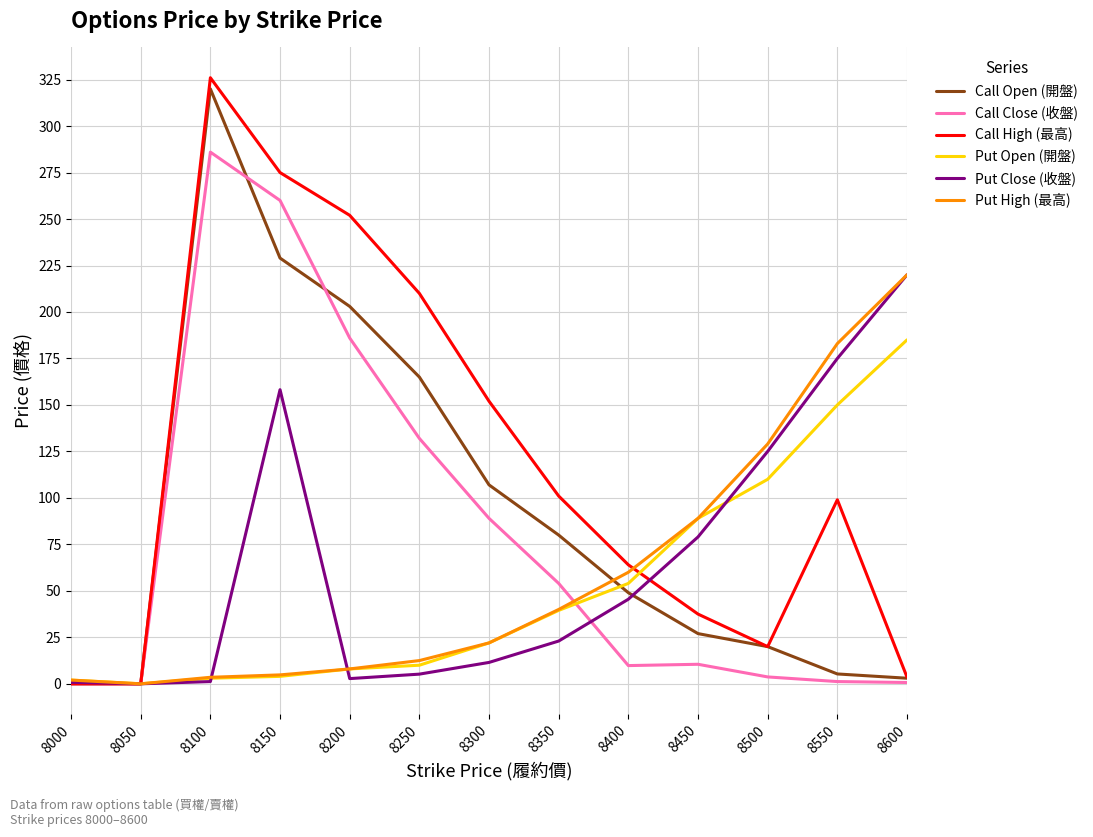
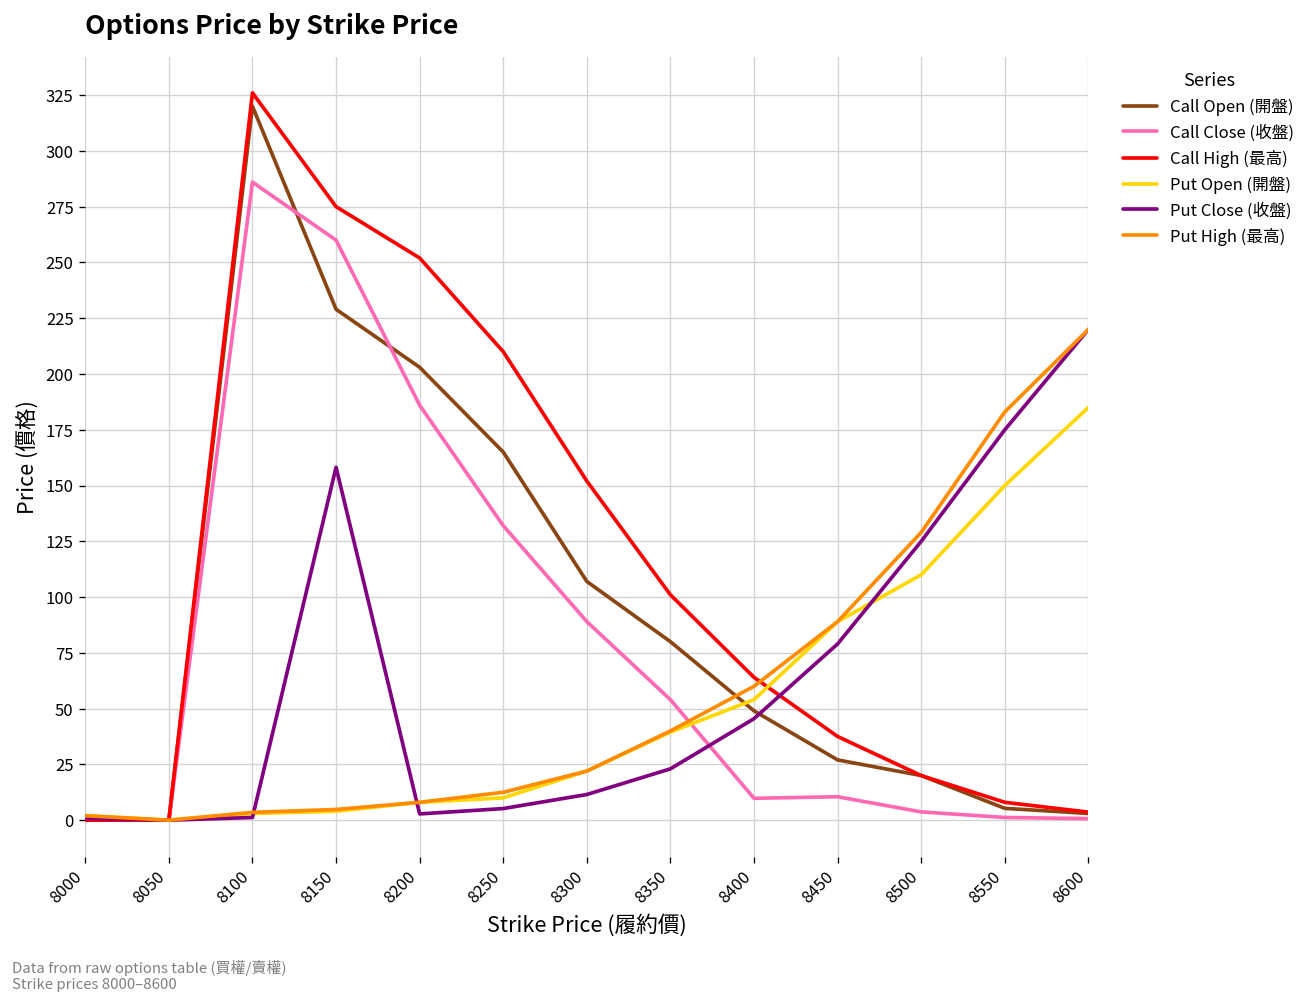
  {
    "Call Open (開盤)": {
      "8100": 320,
      "8150": 229,
      "8200": 203,
      "8250": 165,
      "8300": 107,
      "8350": 80,
      "8400": 49,
      "8450": 27,
      "8550": 5
    },
    "Call Close (收盤)": {
      "8100": 286,
      "8150": 260,
      "8200": 186,
      "8250": 132,
      "8300": 89,
      "8350": 54,
      "8400": 10,
      "8450": 11,
      "8500": 4,
      "8550": 1,
      "8600": 1
    },
    "Call High (最高)": {
      "8100": 326,
      "8150": 275,
      "8200": 252,
      "8250": 210,
      "8300": 152,
      "8350": 101,
      "8400": 64,
      "8450": 38,
-     "8550": 99
+     "8550": 8
    },
    "Put Open (開盤)": {
      "8250": 10,
      "8400": 54,
      "8500": 110,
      "8550": 150,
      "8600": 185
    },
    "Put Close (收盤)": {
      "8100": 1,
      "8150": 158,
      "8200": 3,
      "8250": 5,
      "8300": 12,
      "8350": 23,
      "8400": 46,
      "8450": 79,
      "8500": 125,
      "8550": 175
    },
    "Put High (最高)": {
      "8250": 13,
      "8400": 60,
      "8500": 129,
      "8550": 183
    }
  }
